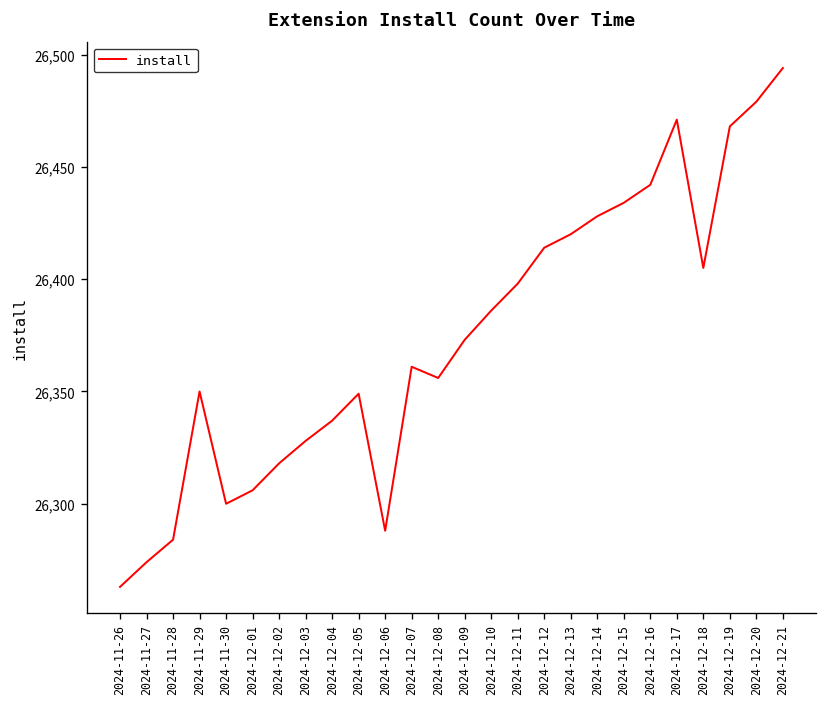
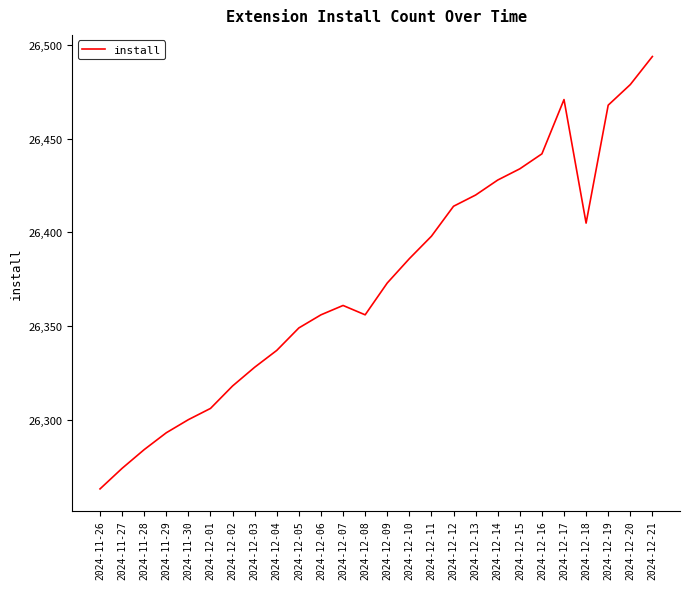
  {
    "2024-11-26": "26,263",
    "2024-11-27": "26,274",
    "2024-11-28": "26,284",
-   "2024-11-29": "26,350",
+   "2024-11-29": "26,293",
    "2024-11-30": "26,300",
    "2024-12-01": "26,306",
    "2024-12-02": "26,318",
    "2024-12-03": "26,328",
    "2024-12-04": "26,337",
    "2024-12-05": "26,349",
-   "2024-12-06": "26,288",
+   "2024-12-06": "26,356",
    "2024-12-07": "26,361",
    "2024-12-08": "26,356",
    "2024-12-09": "26,373",
    "2024-12-10": "26,386",
    "2024-12-11": "26,398",
    "2024-12-12": "26,414",
    "2024-12-13": "26,420",
    "2024-12-14": "26,428",
    "2024-12-15": "26,434",
    "2024-12-16": "26,442",
    "2024-12-17": "26,471",
    "2024-12-18": "26,405",
    "2024-12-19": "26,468",
    "2024-12-20": "26,479",
    "2024-12-21": "26,494"
  }
